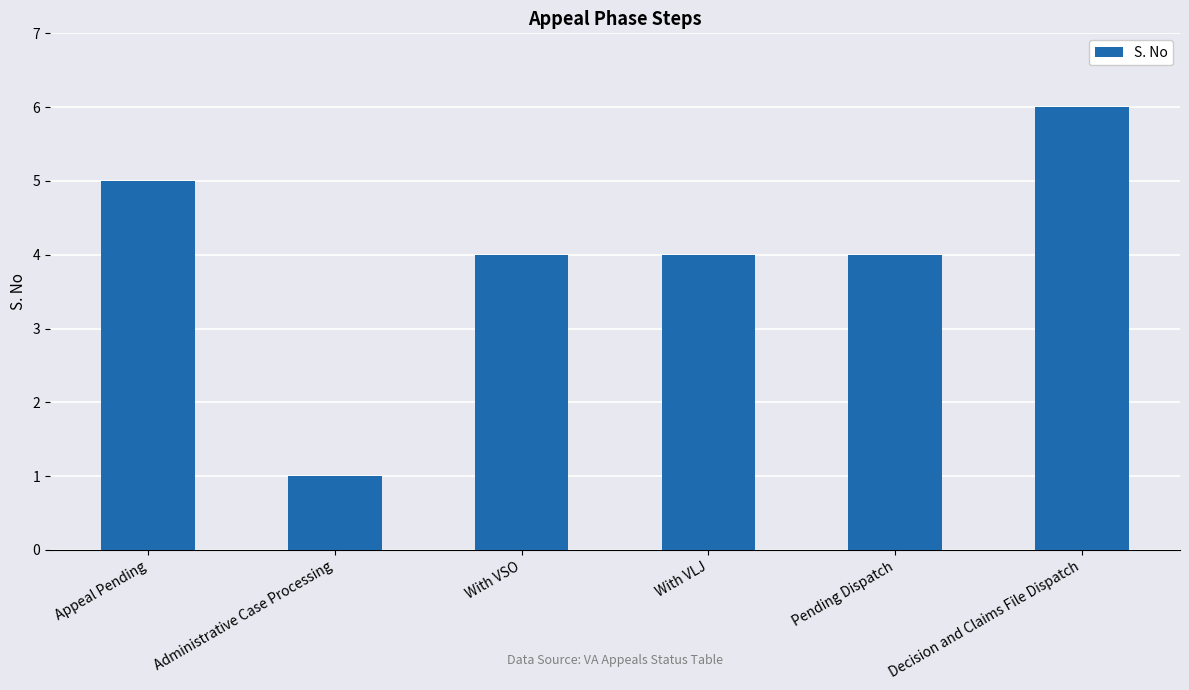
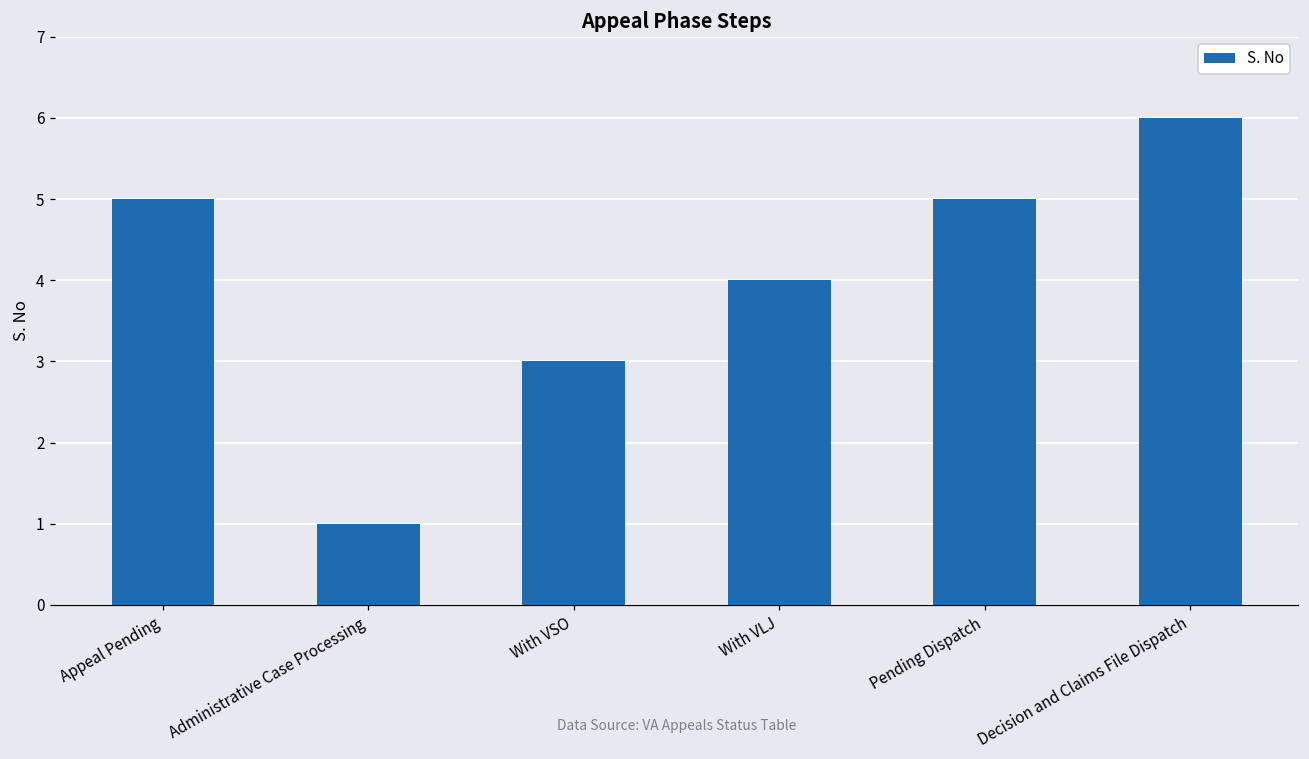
  {
    "Appeal Pending": 5,
    "Administrative Case Processing": 1,
-   "With VSO": 4,
+   "With VSO": 3,
    "With VLJ": 4,
-   "Pending Dispatch": 4,
+   "Pending Dispatch": 5,
    "Decision and Claims File Dispatch": 6
  }
